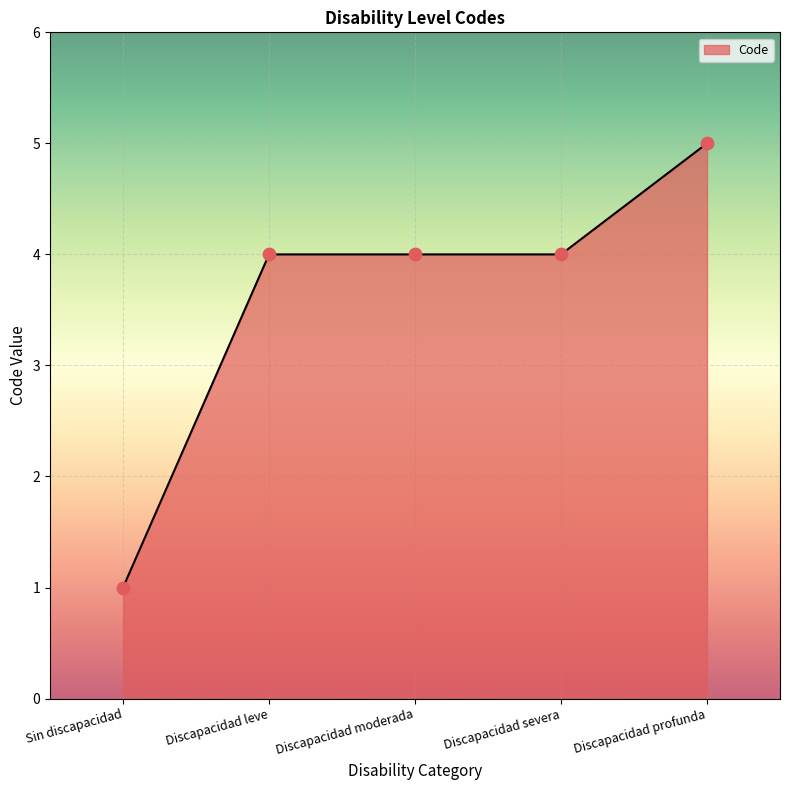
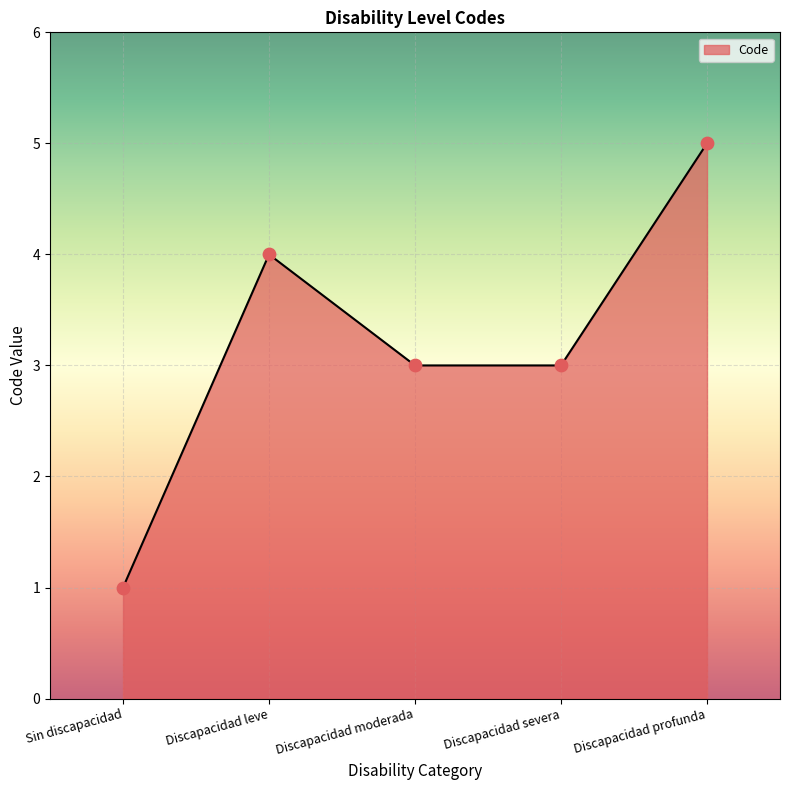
  {
    "Sin discapacidad": 1,
    "Discapacidad leve": 4,
-   "Discapacidad moderada": 4,
-   "Discapacidad severa": 4,
+   "Discapacidad moderada": 3,
+   "Discapacidad severa": 3,
    "Discapacidad profunda": 5
  }
